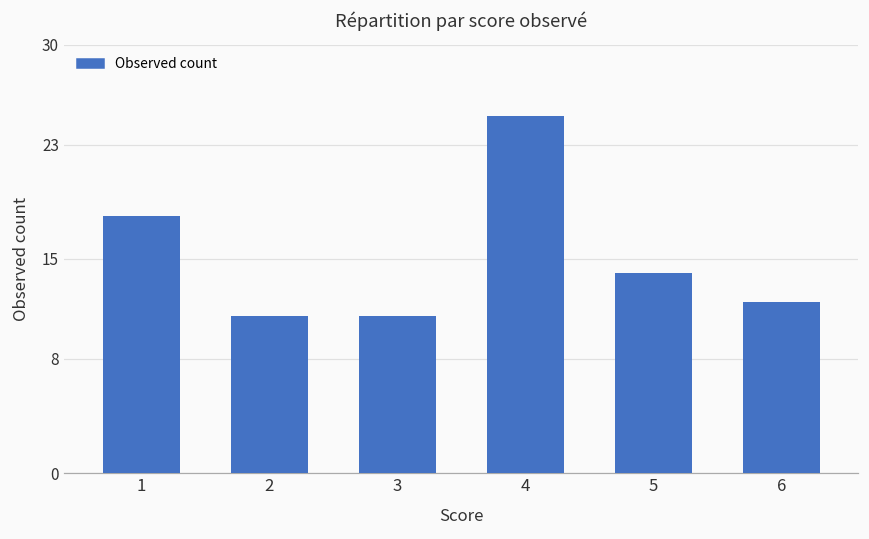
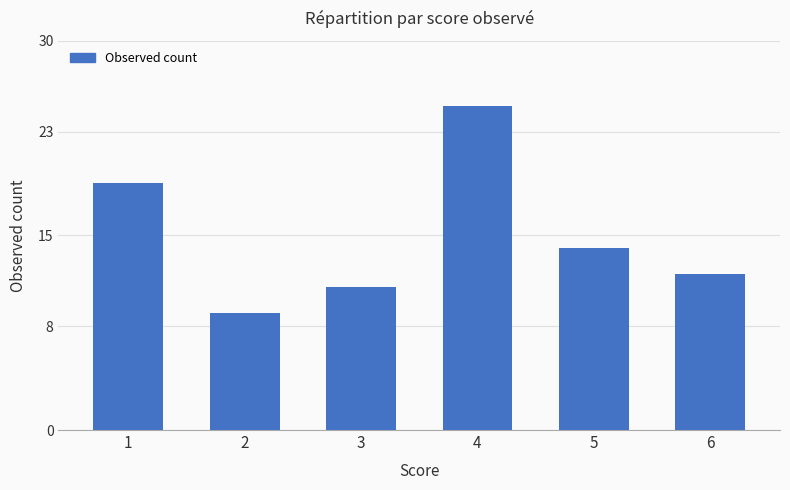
  {
-   "1": 18,
-   "2": 11,
+   "1": 19,
+   "2": 9,
    "3": 11,
    "4": 25,
    "5": 14,
    "6": 12
  }
